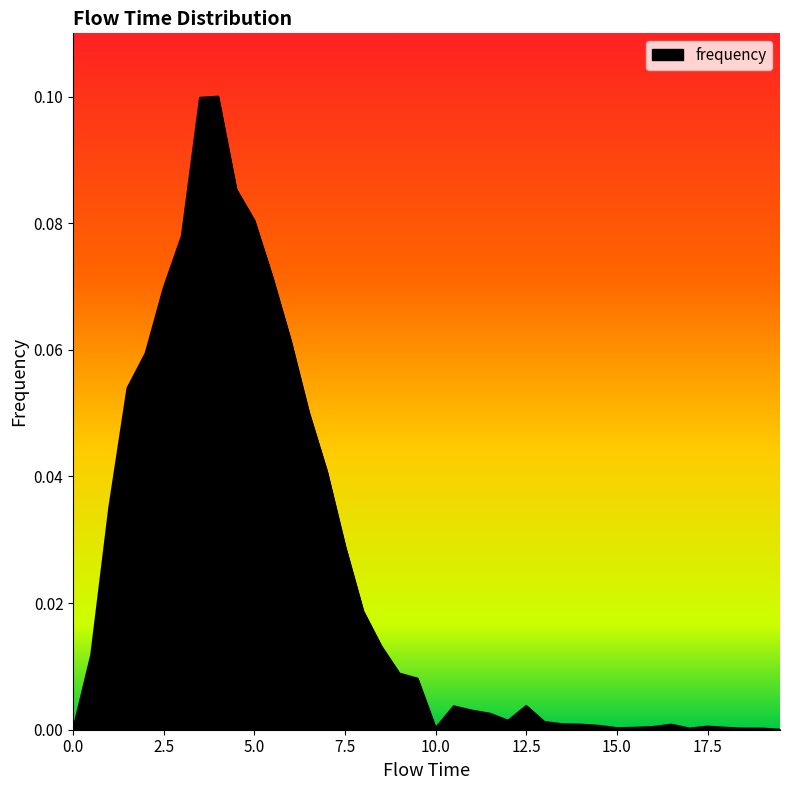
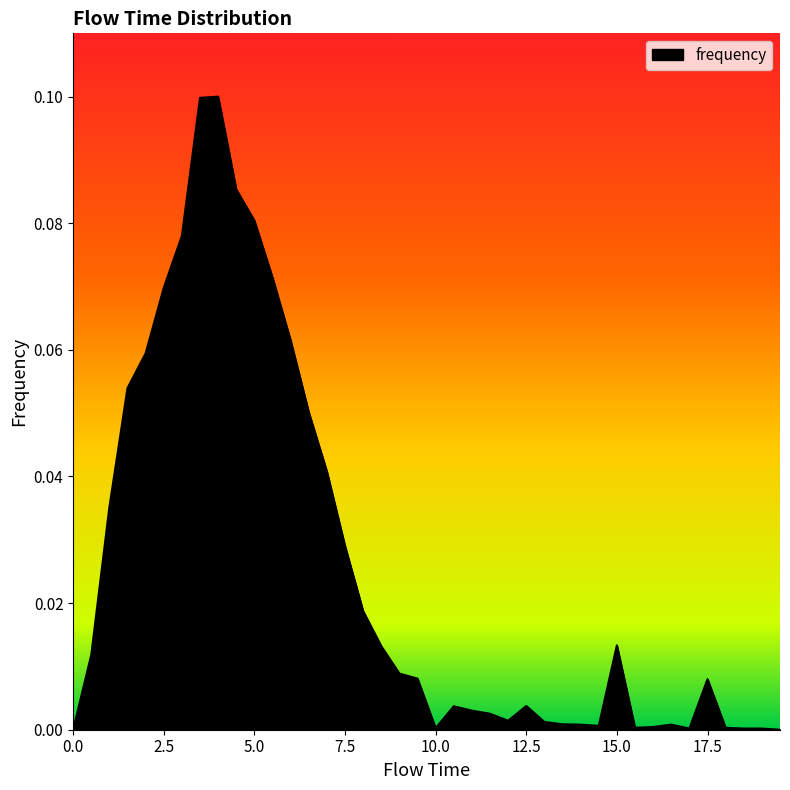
  {
    "0.0": 0.000,
    "2.5": 0.070,
    "5.0": 0.080,
    "7.5": 0.029,
    "10.0": 0.000,
    "12.5": 0.004,
-   "15.0": 0.000,
-   "17.5": 0.000
+   "15.0": 0.013,
+   "17.5": 0.008
  }
